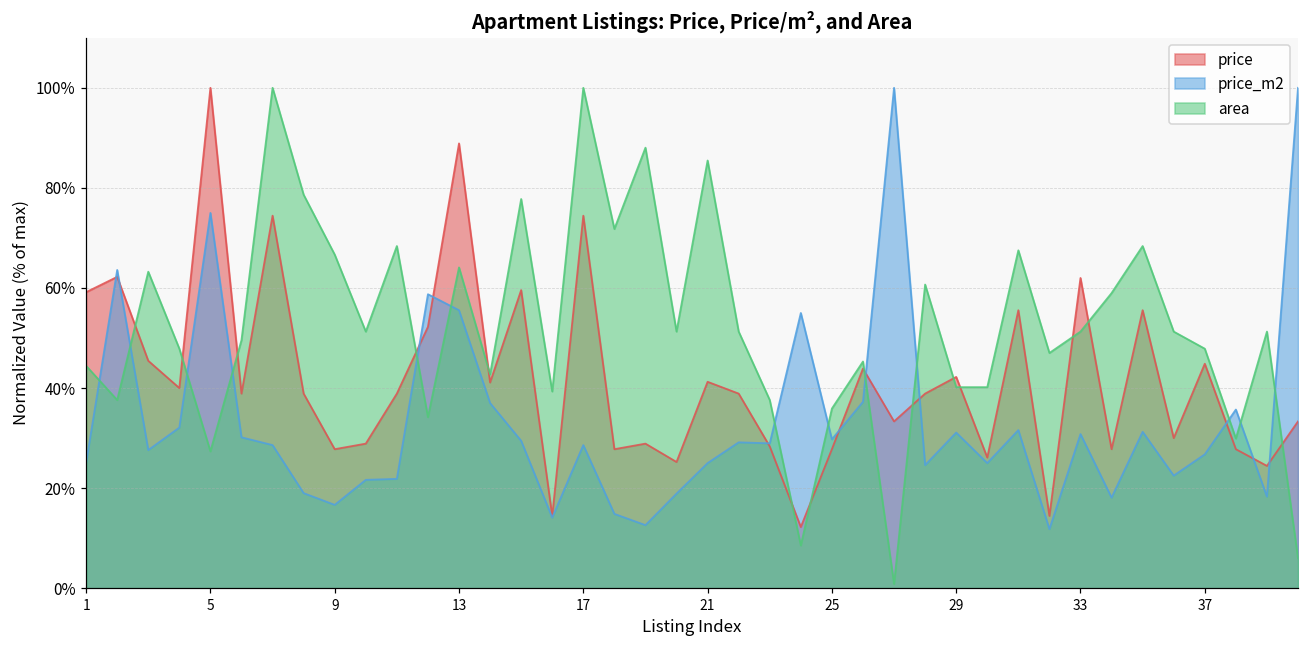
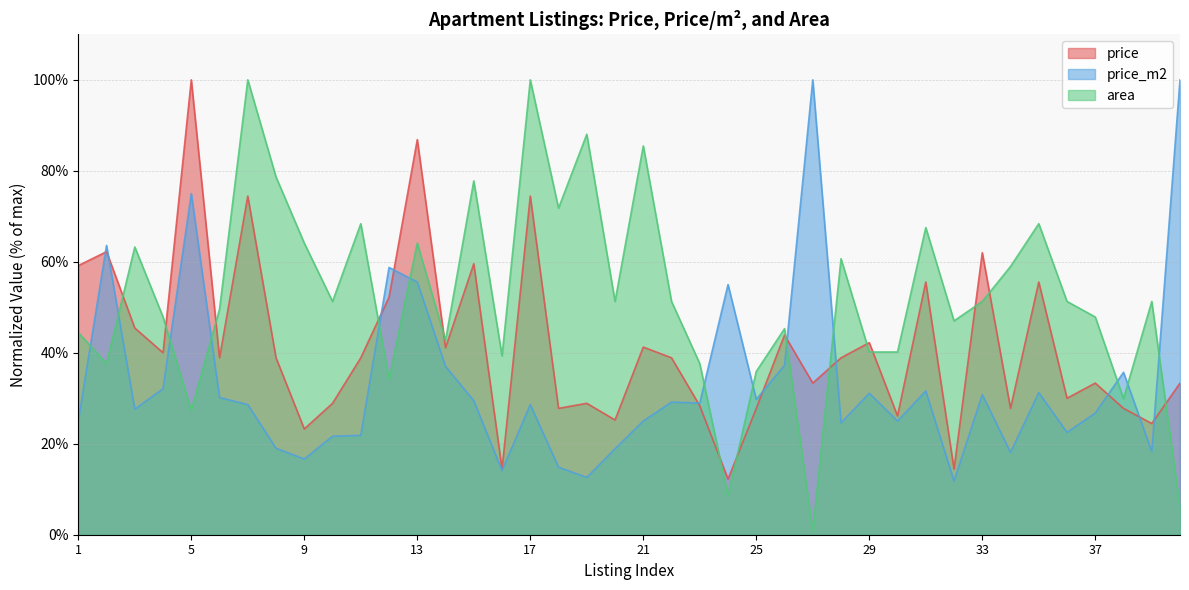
  {
    "price": {
      "1": "59%",
      "5": "100%",
-     "9": "28%",
-     "13": "89%",
+     "9": "23%",
+     "13": "87%",
      "17": "74%",
      "21": "41%",
      "25": "28%",
      "29": "42%",
      "33": "62%",
-     "37": "45%"
+     "37": "33%"
    },
    "price_m2": {
      "1": "25%",
      "5": "75%",
      "9": "17%",
      "13": "56%",
      "17": "29%",
      "21": "25%",
      "25": "30%",
      "29": "31%",
      "33": "31%",
      "37": "27%"
    },
    "area": {
      "1": "44%",
      "5": "27%",
-     "9": "67%",
+     "9": "64%",
      "13": "64%",
      "17": "100%",
      "21": "85%",
      "25": "36%",
      "29": "40%",
      "33": "51%",
      "37": "48%"
    }
  }
